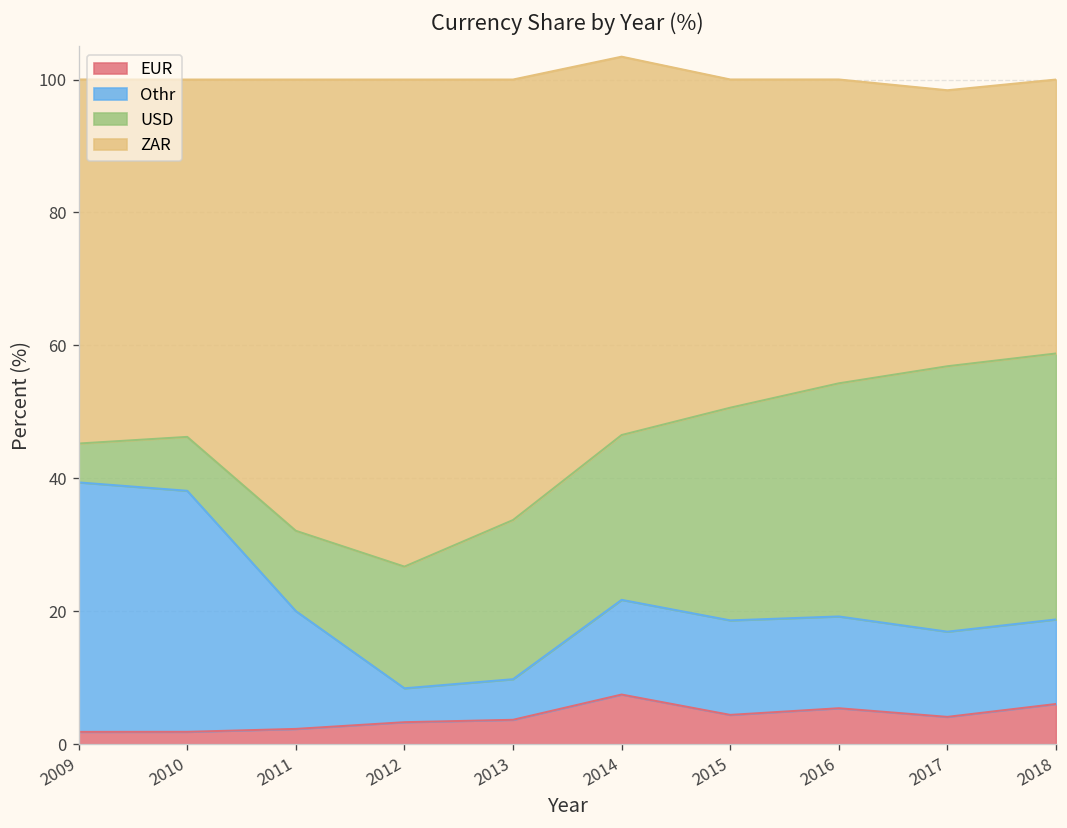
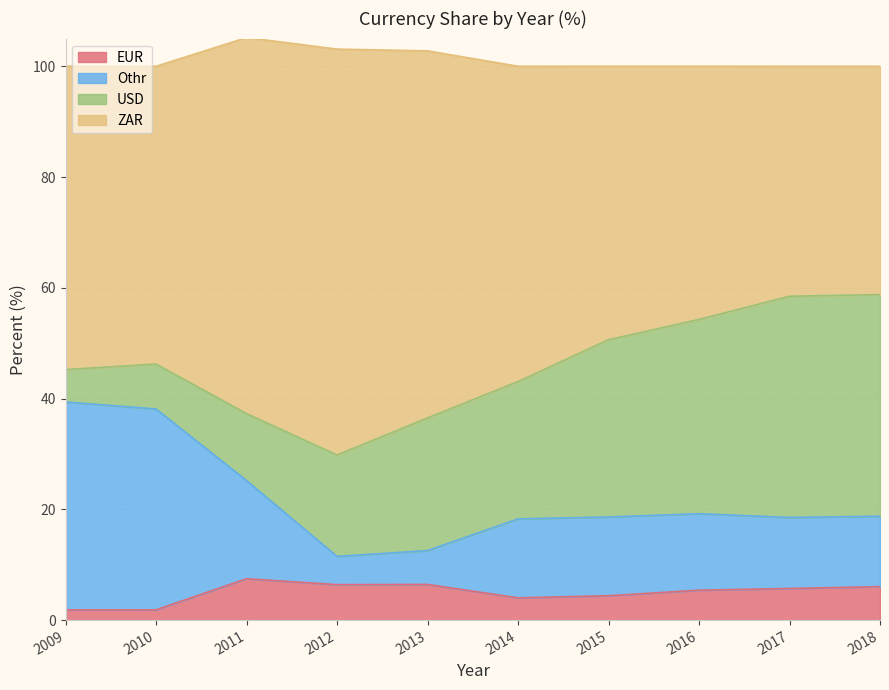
  {
    "EUR": {
      "2009": 2,
      "2010": 2,
-     "2011": 2,
-     "2012": 3,
-     "2013": 4,
-     "2014": 7,
+     "2011": 7,
+     "2012": 6,
+     "2013": 6,
+     "2014": 4,
      "2015": 4,
      "2016": 5,
-     "2017": 4,
+     "2017": 6,
      "2018": 6
    },
    "Othr": {
      "2009": 38,
      "2010": 36,
      "2011": 18,
      "2012": 5,
      "2013": 6,
      "2014": 14,
      "2015": 14,
      "2016": 14,
      "2017": 13,
      "2018": 13
    },
    "USD": {
      "2009": 6,
      "2010": 8,
      "2011": 12,
      "2012": 18,
      "2013": 24,
      "2014": 25,
      "2015": 32,
      "2016": 35,
      "2017": 40,
      "2018": 40
    },
    "ZAR": {
      "2009": 55,
      "2010": 54,
      "2011": 68,
      "2012": 73,
      "2013": 66,
      "2014": 57,
      "2015": 49,
      "2016": 46,
      "2017": 42,
      "2018": 41
    }
  }
